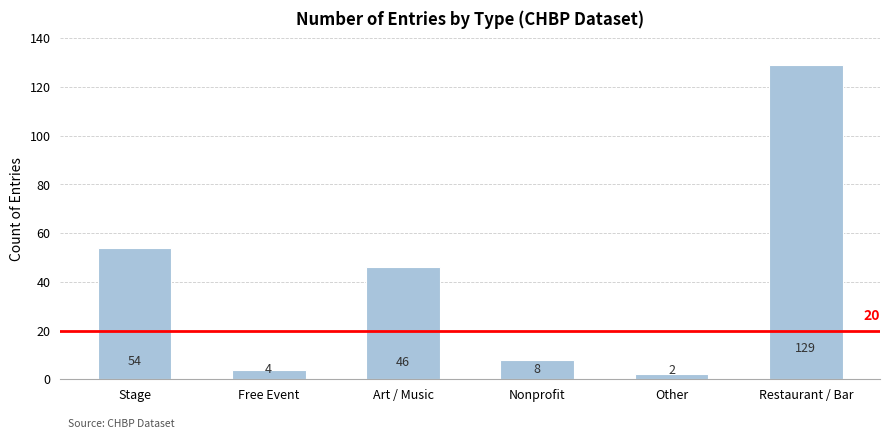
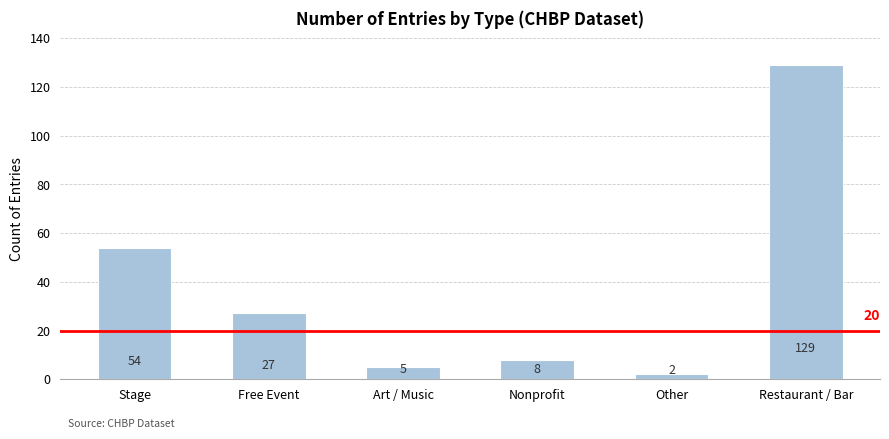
  {
    "Stage": 54,
-   "Free Event": 4,
-   "Art / Music": 46,
+   "Free Event": 27,
+   "Art / Music": 5,
    "Nonprofit": 8,
    "Other": 2,
    "Restaurant / Bar": 129
  }
